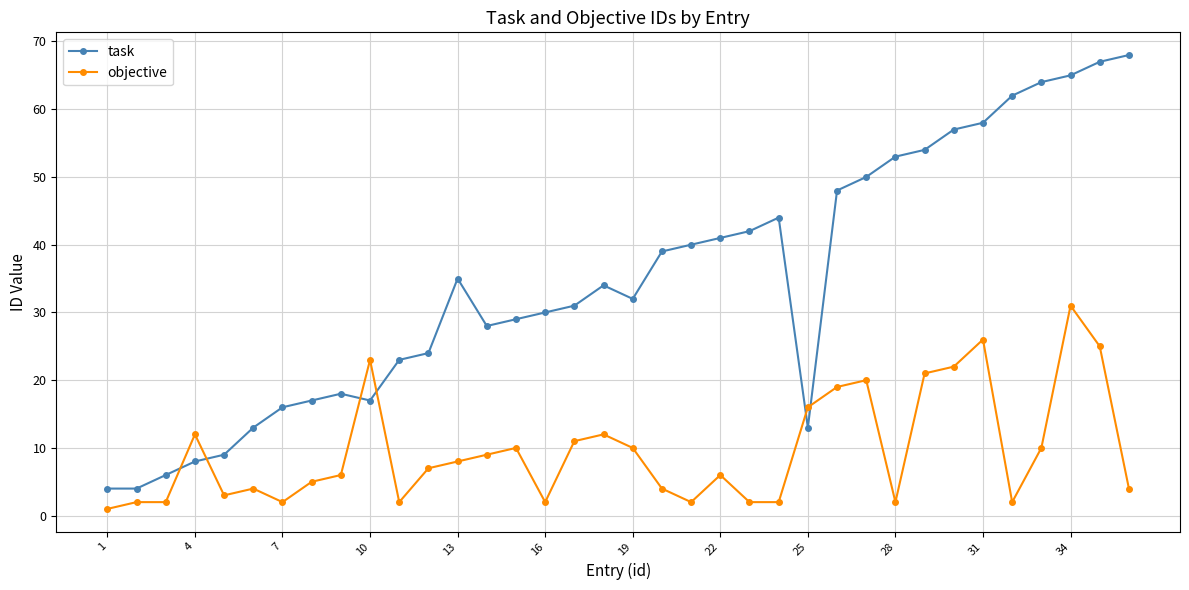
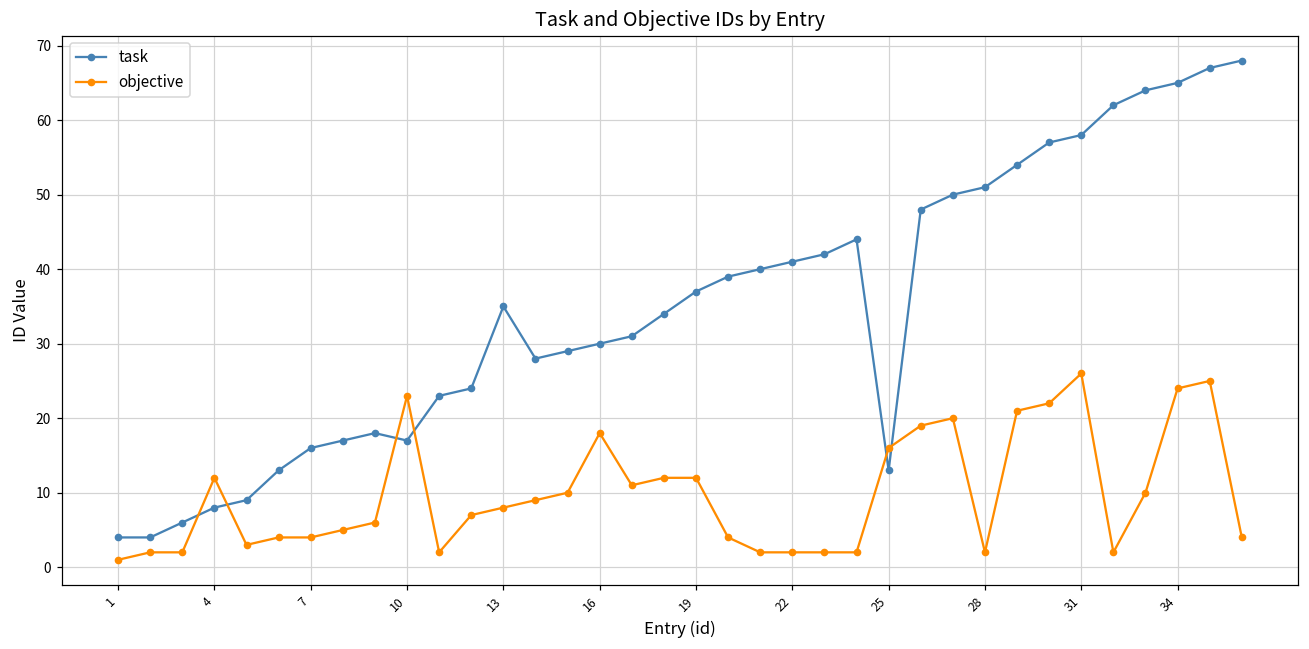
  {
    "task": {
      "1": 4,
      "4": 8,
      "7": 16,
      "10": 17,
      "13": 35,
      "16": 30,
-     "19": 32,
+     "19": 37,
      "22": 41,
      "25": 13,
-     "28": 53,
+     "28": 51,
      "31": 58,
      "34": 65
    },
    "objective": {
      "1": 1,
      "4": 12,
-     "7": 2,
+     "7": 4,
      "10": 23,
      "13": 8,
-     "16": 2,
-     "19": 10,
-     "22": 6,
+     "16": 18,
+     "19": 12,
+     "22": 2,
      "25": 16,
      "28": 2,
      "31": 26,
-     "34": 31
+     "34": 24
    }
  }
